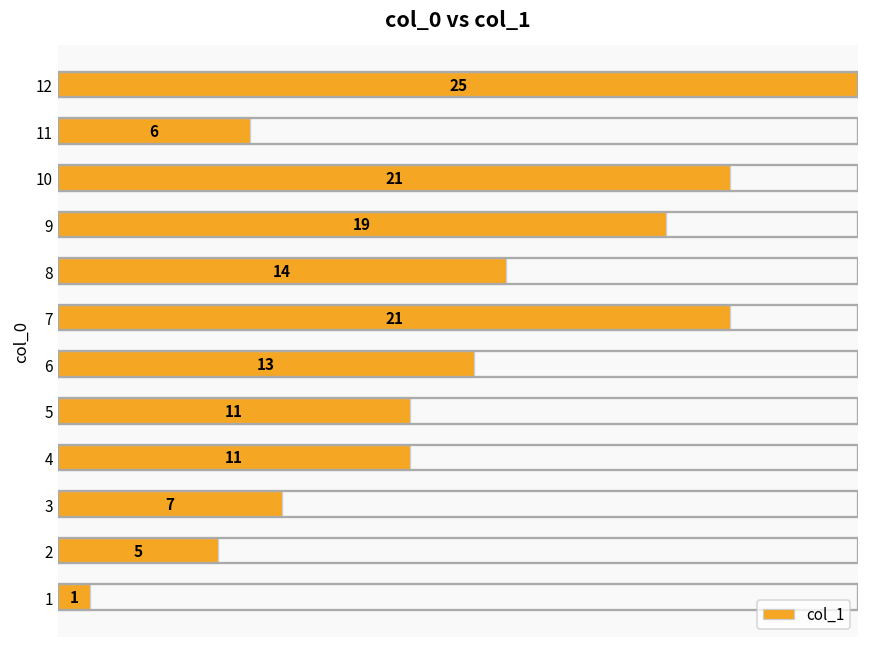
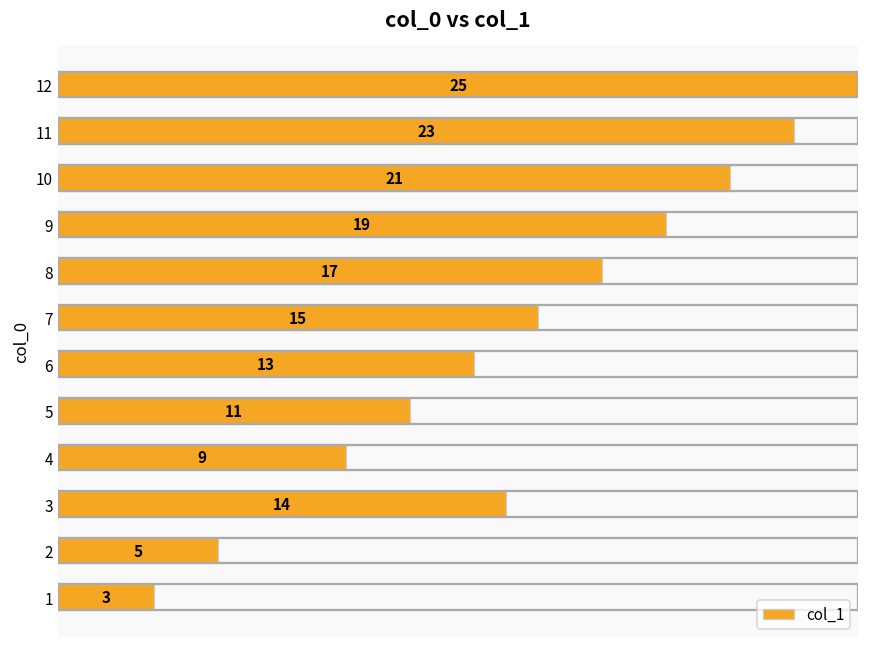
  {
    "12": 25,
-   "11": 6,
+   "11": 23,
    "10": 21,
    "9": 19,
-   "8": 14,
-   "7": 21,
+   "8": 17,
+   "7": 15,
    "6": 13,
    "5": 11,
-   "4": 11,
-   "3": 7,
+   "4": 9,
+   "3": 14,
    "2": 5,
-   "1": 1
+   "1": 3
  }
